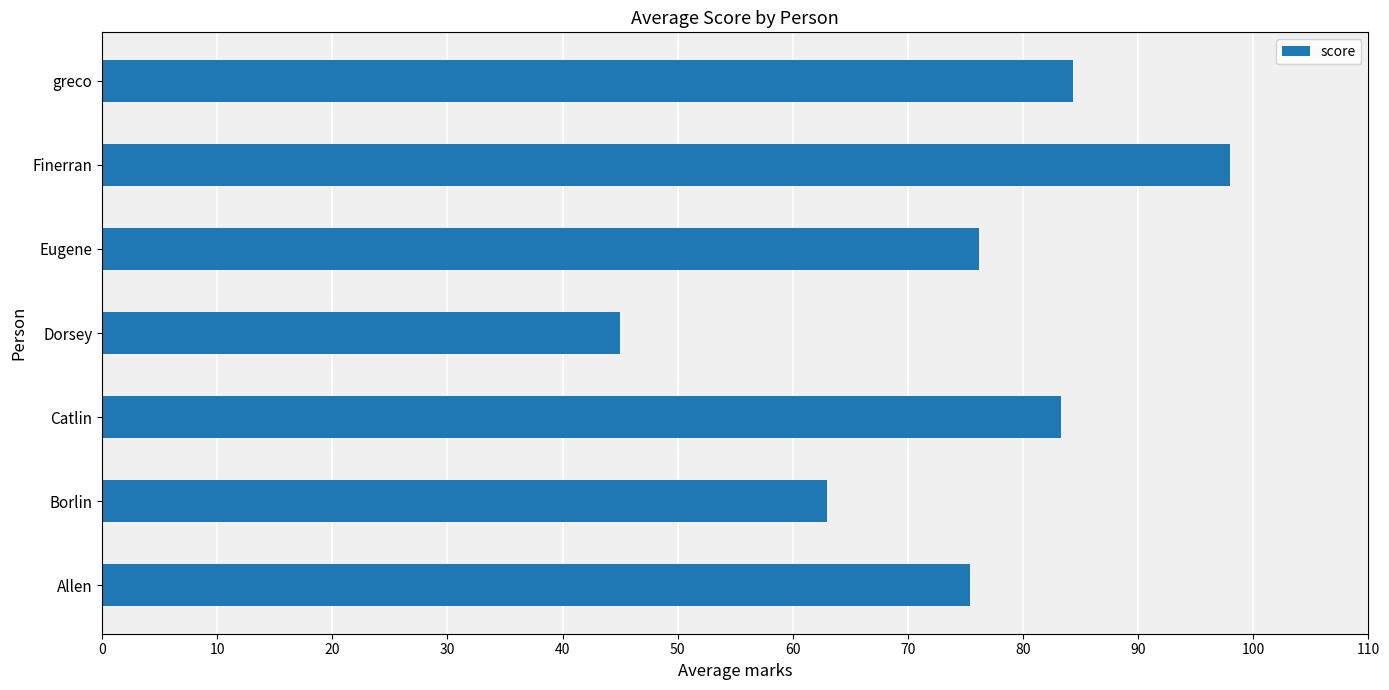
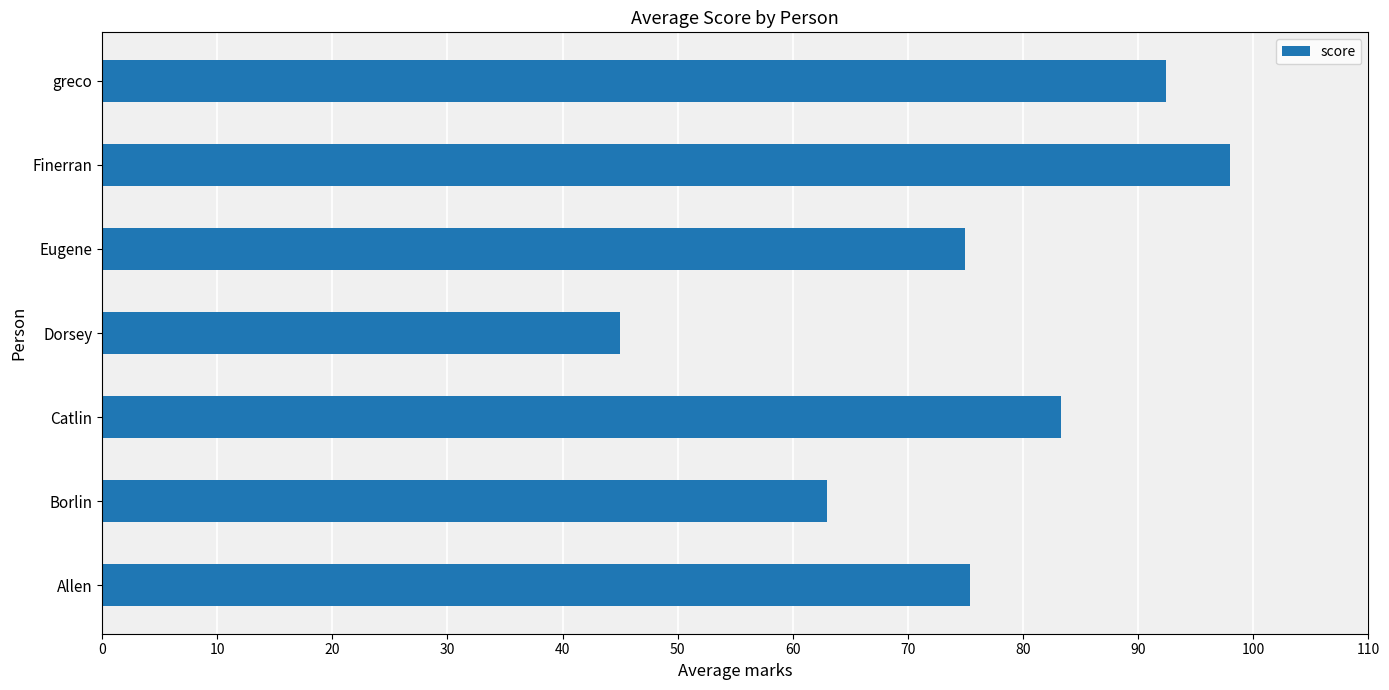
  {
-   "greco": 84.3,
+   "greco": 92.4,
    "Finerran": 98.0,
-   "Eugene": 76.2,
+   "Eugene": 75.0,
    "Dorsey": 45.0,
    "Catlin": 83.3,
    "Borlin": 63.0,
    "Allen": 75.4
  }
